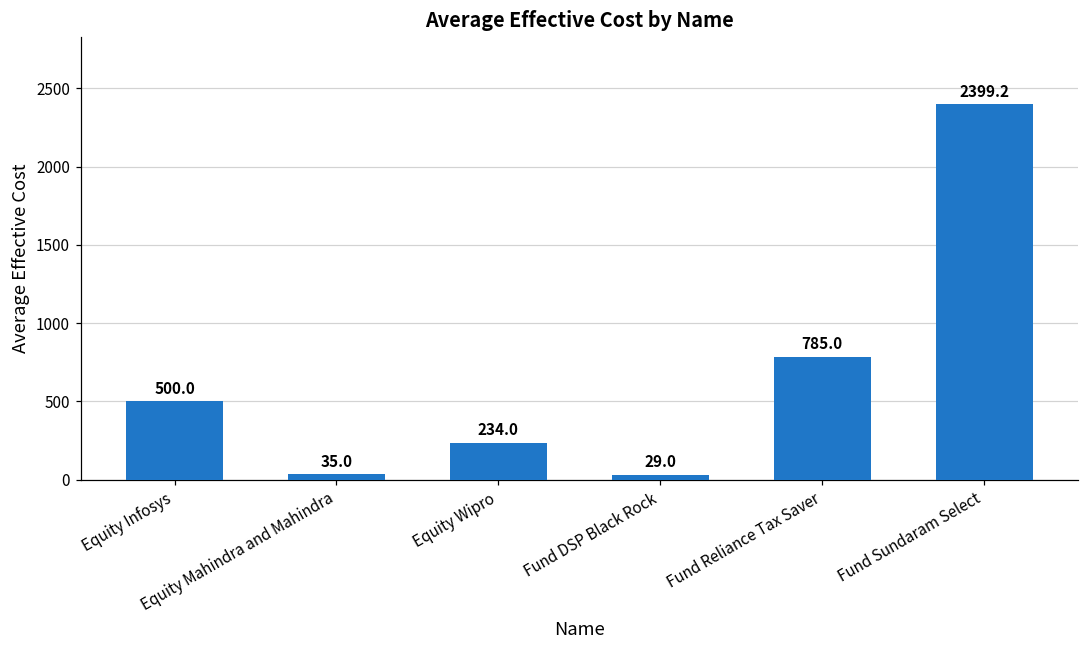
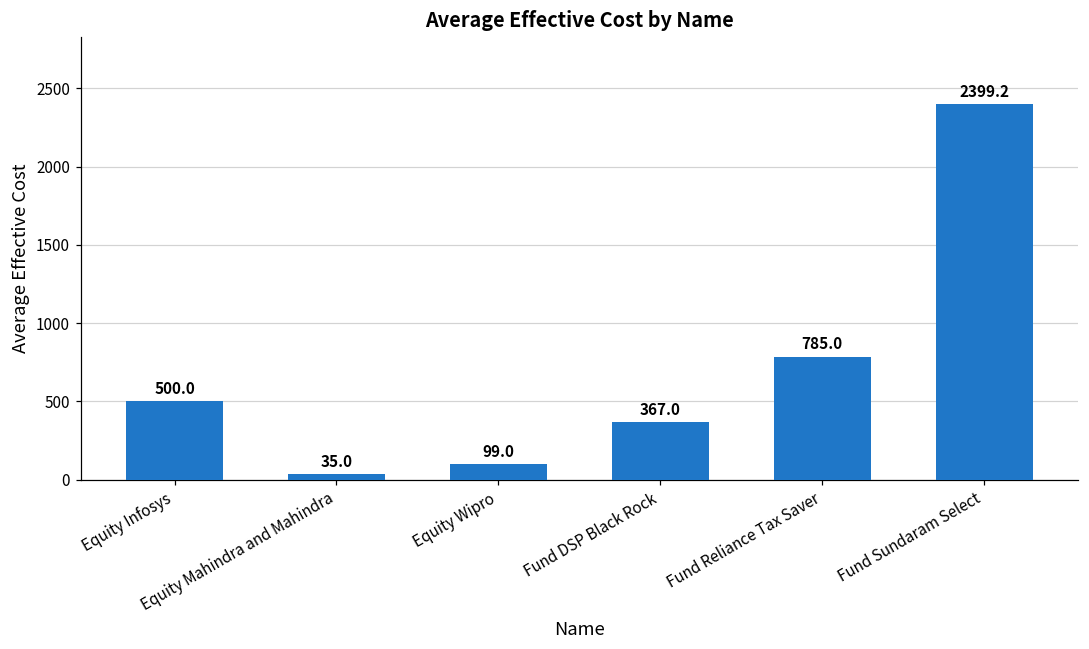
  {
    "Equity Infosys": 500.0,
    "Equity Mahindra and Mahindra": 35.0,
-   "Equity Wipro": 234.0,
-   "Fund DSP Black Rock": 29.0,
+   "Equity Wipro": 99.0,
+   "Fund DSP Black Rock": 367.0,
    "Fund Reliance Tax Saver": 785.0,
    "Fund Sundaram Select": 2399.2
  }
